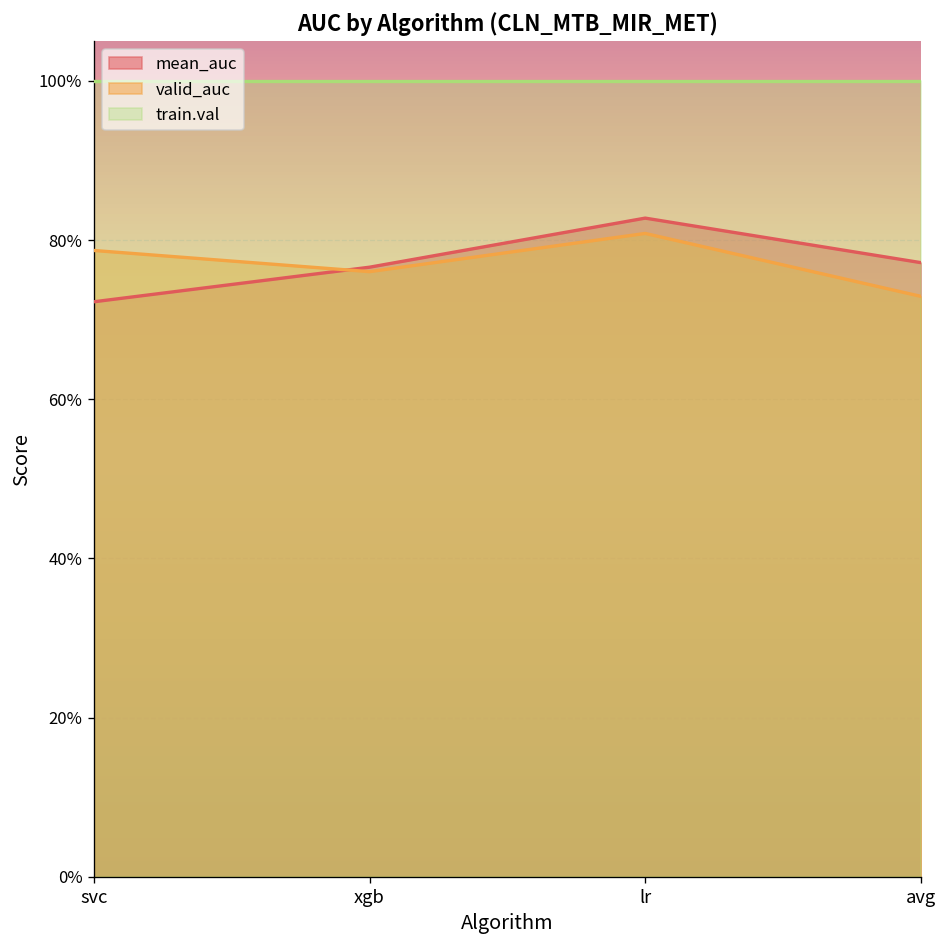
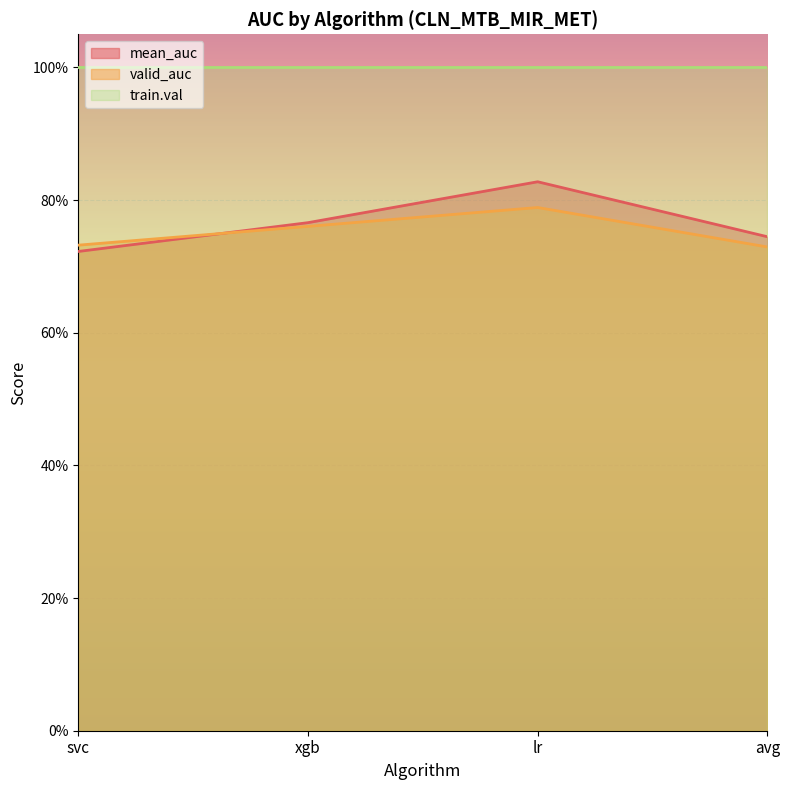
  {
    "mean_auc": {
      "svc": "72%",
      "xgb": "77%",
      "lr": "83%",
-     "avg": "77%"
+     "avg": "74%"
    },
    "valid_auc": {
-     "svc": "79%",
+     "svc": "73%",
      "xgb": "76%",
-     "lr": "81%",
+     "lr": "79%",
      "avg": "73%"
    },
    "train.val": {
      "svc": "100%",
      "xgb": "100%",
      "lr": "100%",
      "avg": "100%"
    }
  }
